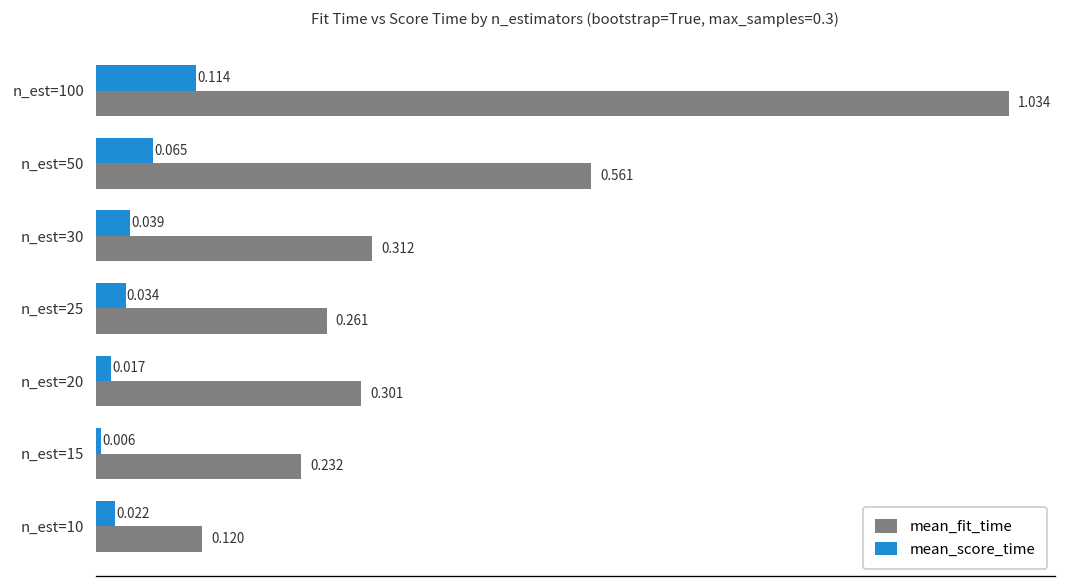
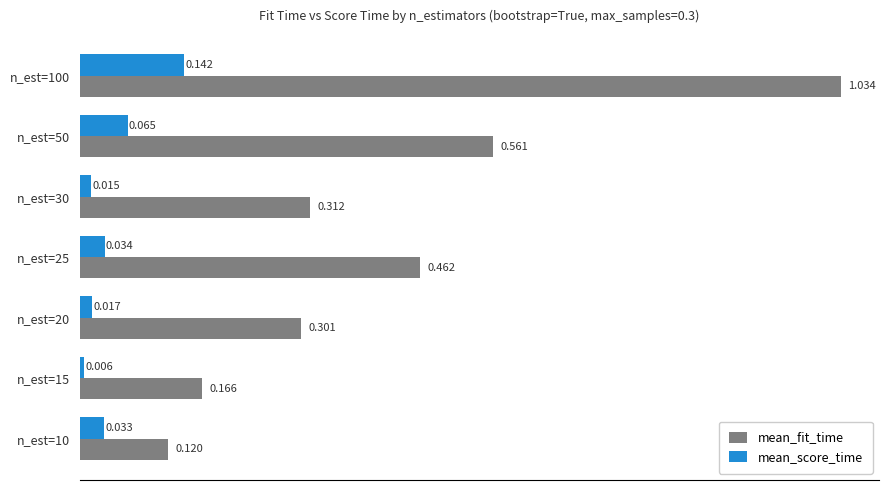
  {
    "mean_fit_time": {
      "n_est=100": 1.034,
      "n_est=50": 0.561,
      "n_est=30": 0.312,
-     "n_est=25": 0.261,
+     "n_est=25": 0.462,
      "n_est=20": 0.301,
-     "n_est=15": 0.232,
+     "n_est=15": 0.166,
      "n_est=10": 0.120
    },
    "mean_score_time": {
-     "n_est=100": 0.114,
+     "n_est=100": 0.142,
      "n_est=50": 0.065,
-     "n_est=30": 0.039,
+     "n_est=30": 0.015,
      "n_est=25": 0.034,
      "n_est=20": 0.017,
      "n_est=15": 0.006,
-     "n_est=10": 0.022
+     "n_est=10": 0.033
    }
  }
